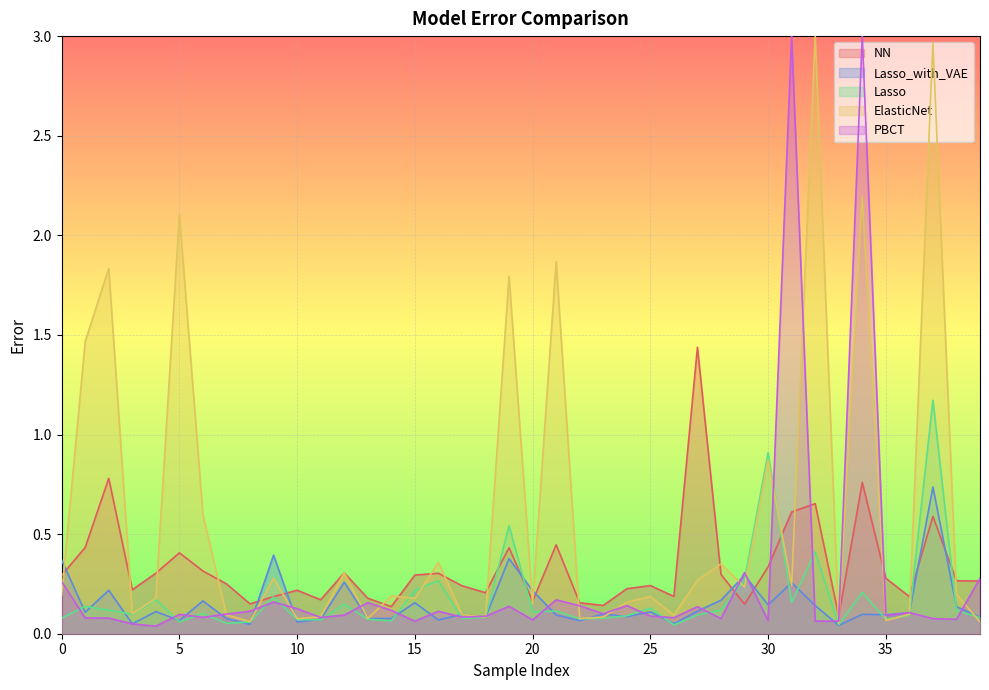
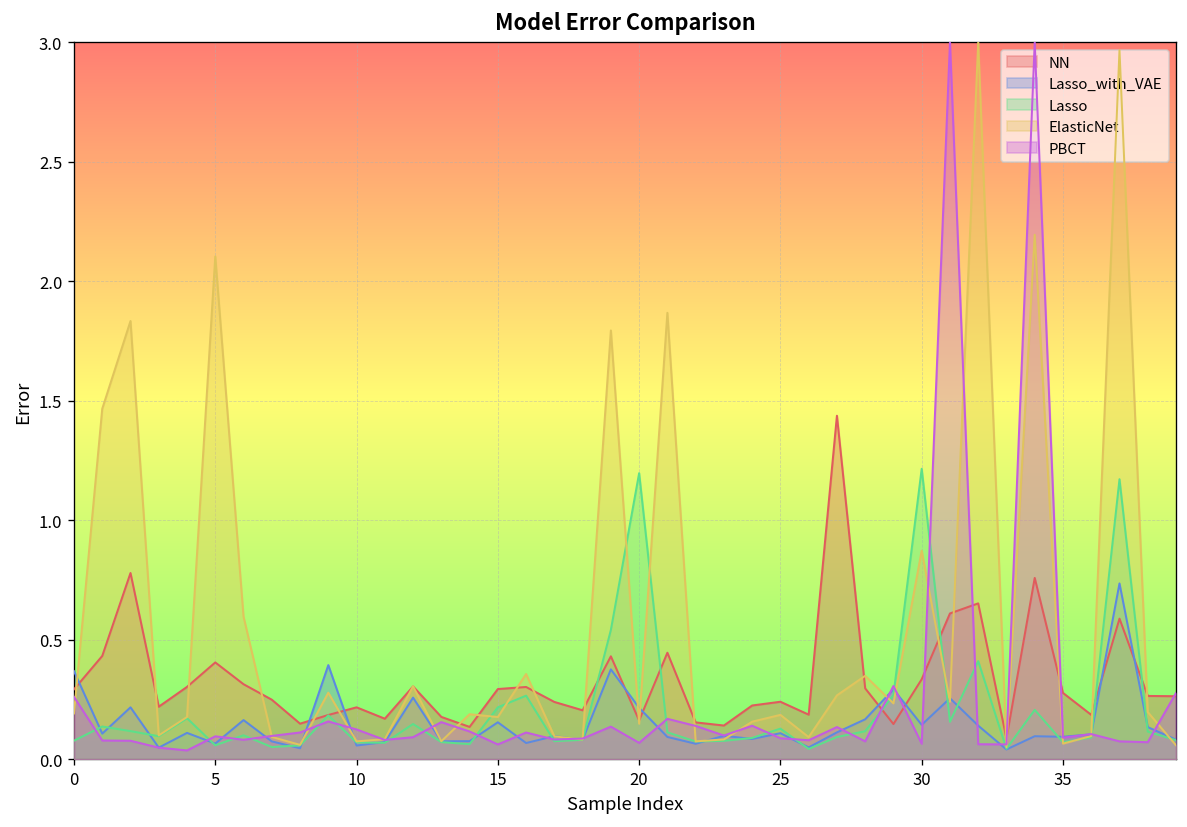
  {
    "Lasso": {
      "0": 0.08,
      "15": 0.22,
-     "20": 0.11,
+     "20": 1.20,
      "25": 0.13,
-     "30": 0.91
+     "30": 1.22
    }
  }
